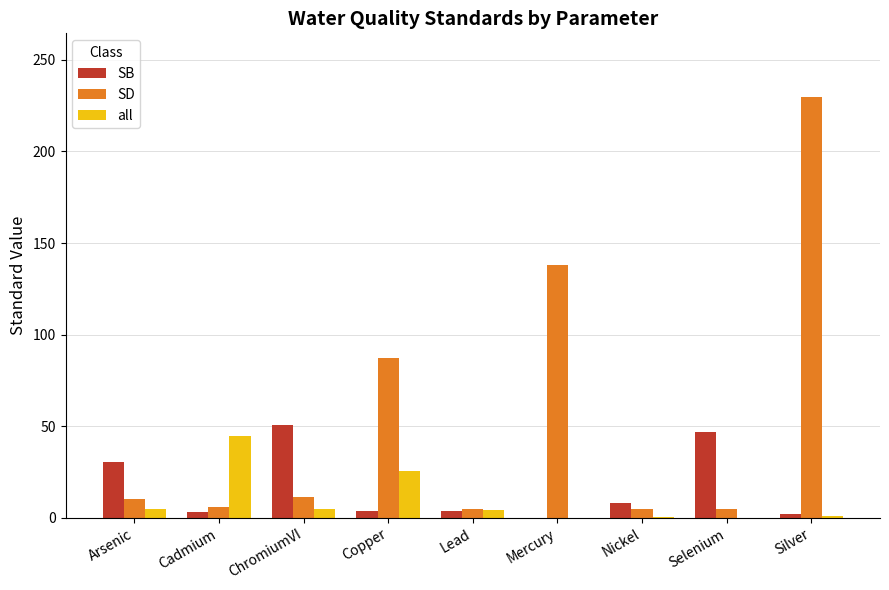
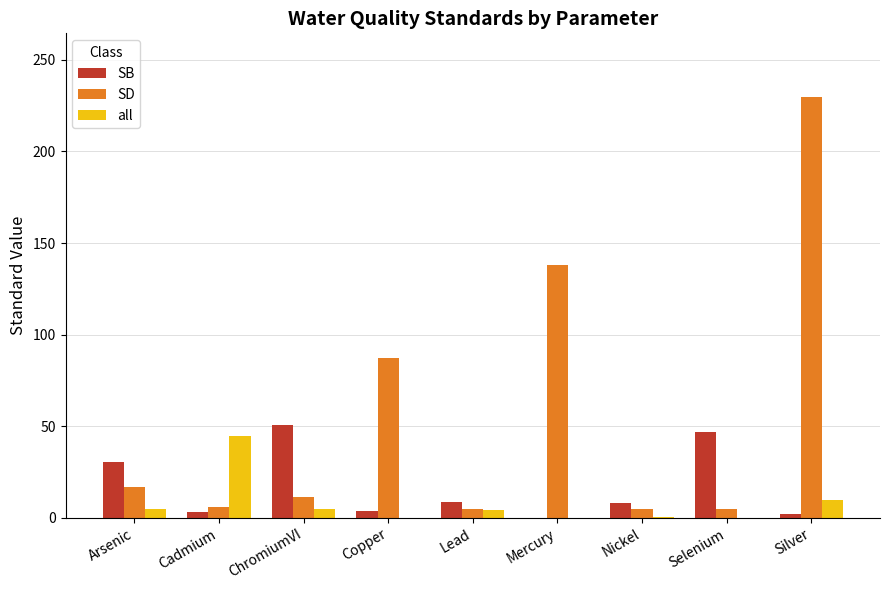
  {
    "SB": {
      "Arsenic": 31,
      "Cadmium": 3,
      "ChromiumVI": 50,
      "Copper": 4,
-     "Lead": 4,
+     "Lead": 9,
      "Nickel": 8,
      "Selenium": 47,
      "Silver": 2
    },
    "SD": {
-     "Arsenic": 10,
+     "Arsenic": 17,
      "Cadmium": 6,
      "ChromiumVI": 11,
      "Copper": 87,
      "Lead": 5,
      "Mercury": 138,
      "Nickel": 5,
      "Selenium": 5,
      "Silver": 230
    },
    "all": {
      "Arsenic": 5,
      "Cadmium": 45,
      "ChromiumVI": 5,
-     "Copper": 26,
+     "Copper": 0,
      "Lead": 4,
-     "Silver": 1
+     "Silver": 10
    }
  }
